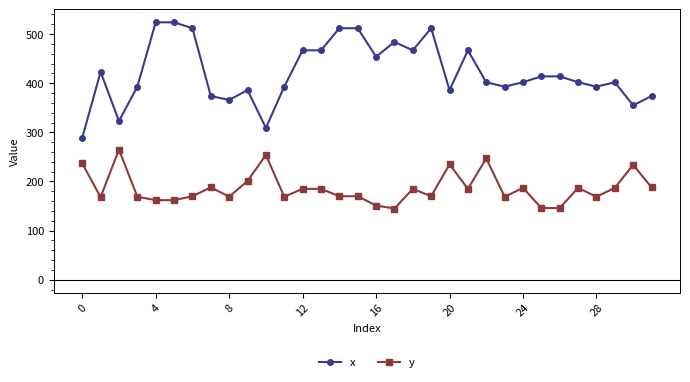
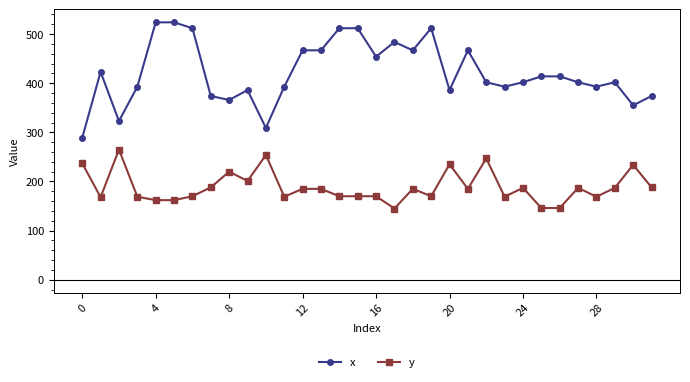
  {
    "x": {
      "0": 290,
      "4": 520,
      "8": 370,
      "12": 470,
      "16": 450,
      "20": 390,
      "24": 400,
      "28": 390
    },
    "y": {
      "0": 240,
      "4": 160,
-     "8": 170,
+     "8": 220,
      "12": 190,
-     "16": 150,
+     "16": 170,
      "20": 240,
      "24": 190,
      "28": 170
    }
  }
